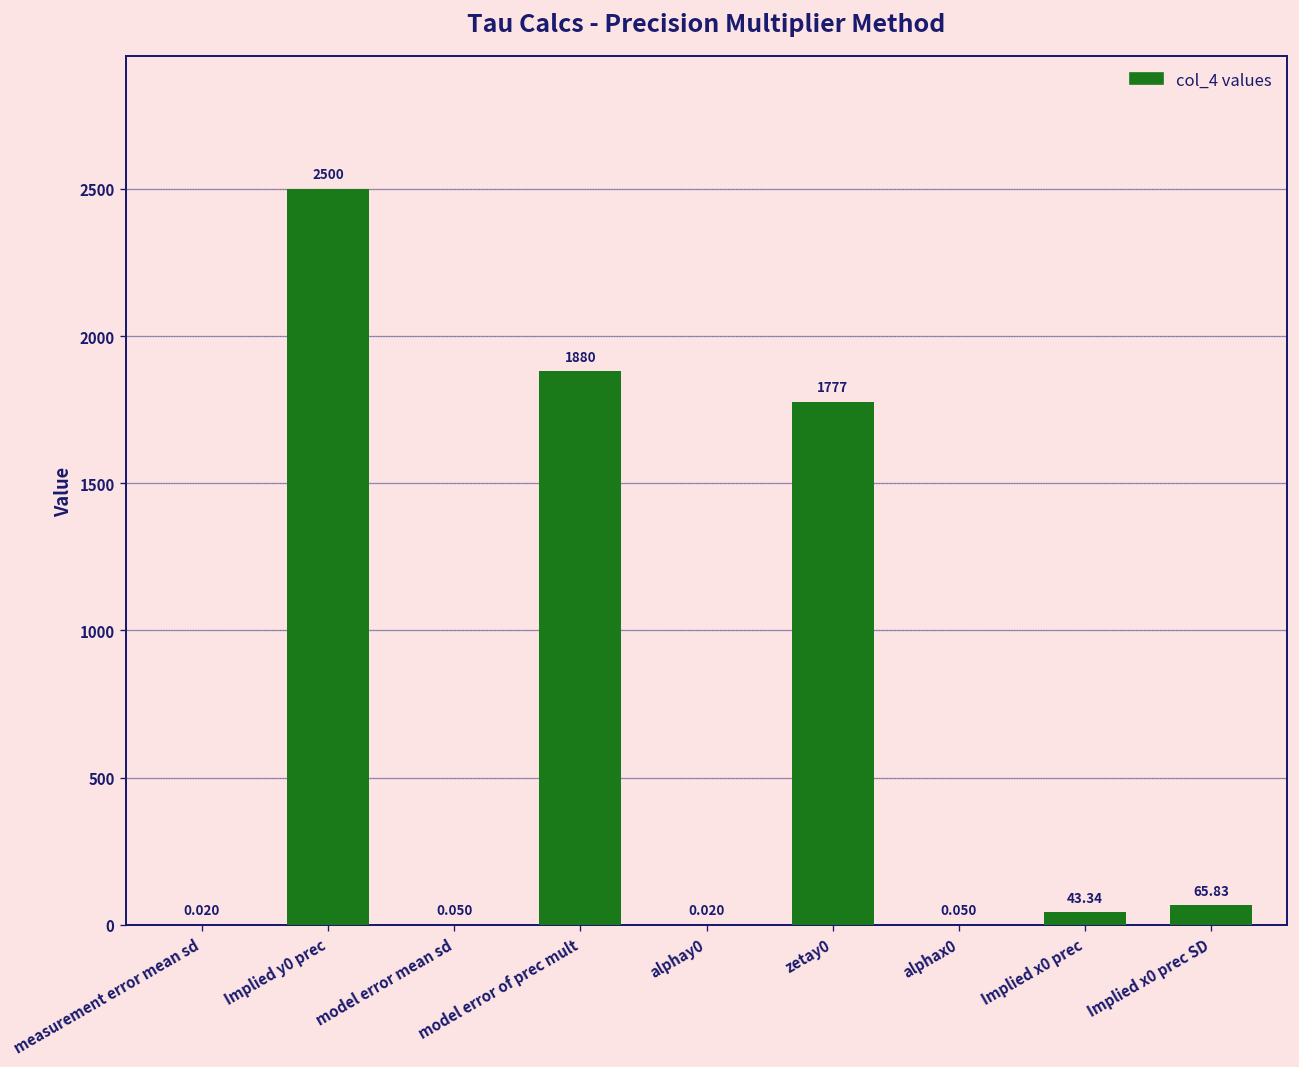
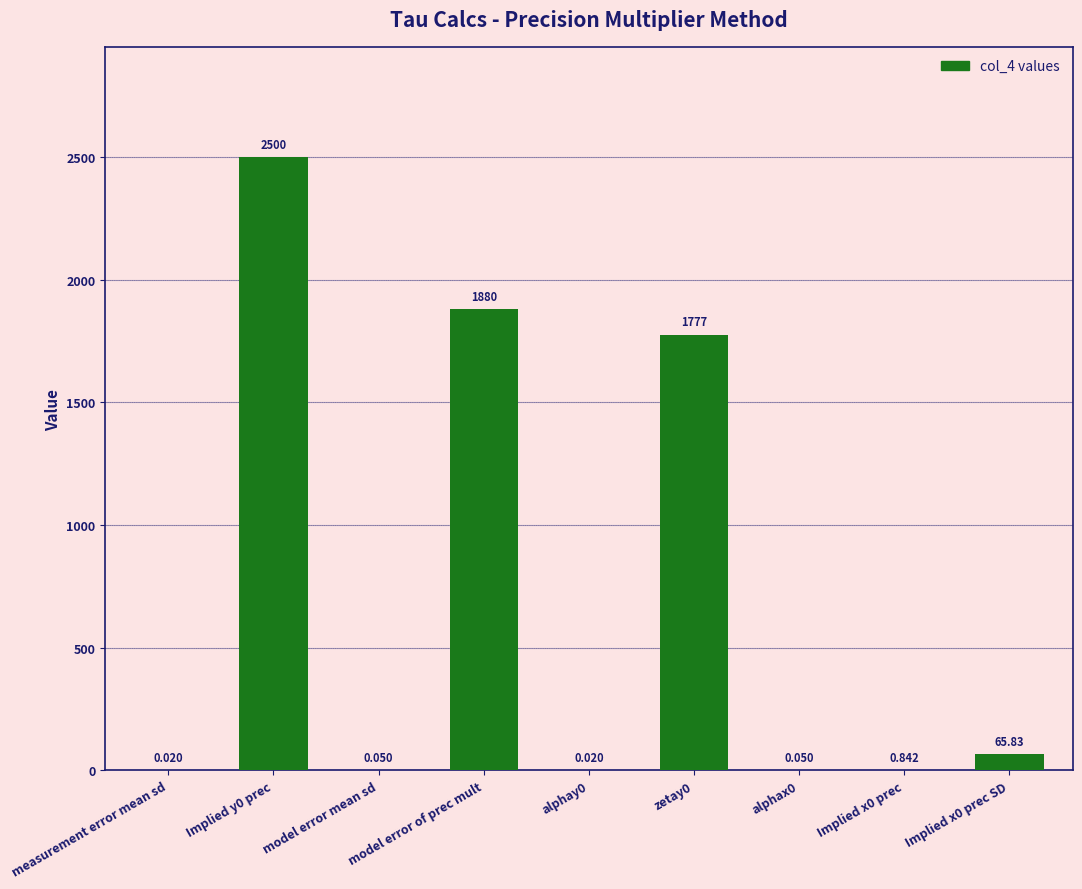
  {
    "measurement error mean sd": 0.020,
    "Implied y0 prec": 2500,
    "model error mean sd": 0.050,
    "model error of prec mult": 1880,
    "alphay0": 0.020,
    "zetay0": 1777,
    "alphax0": 0.050,
-   "Implied x0 prec": 43.34,
+   "Implied x0 prec": 0.842,
    "Implied x0 prec SD": 65.83
  }
